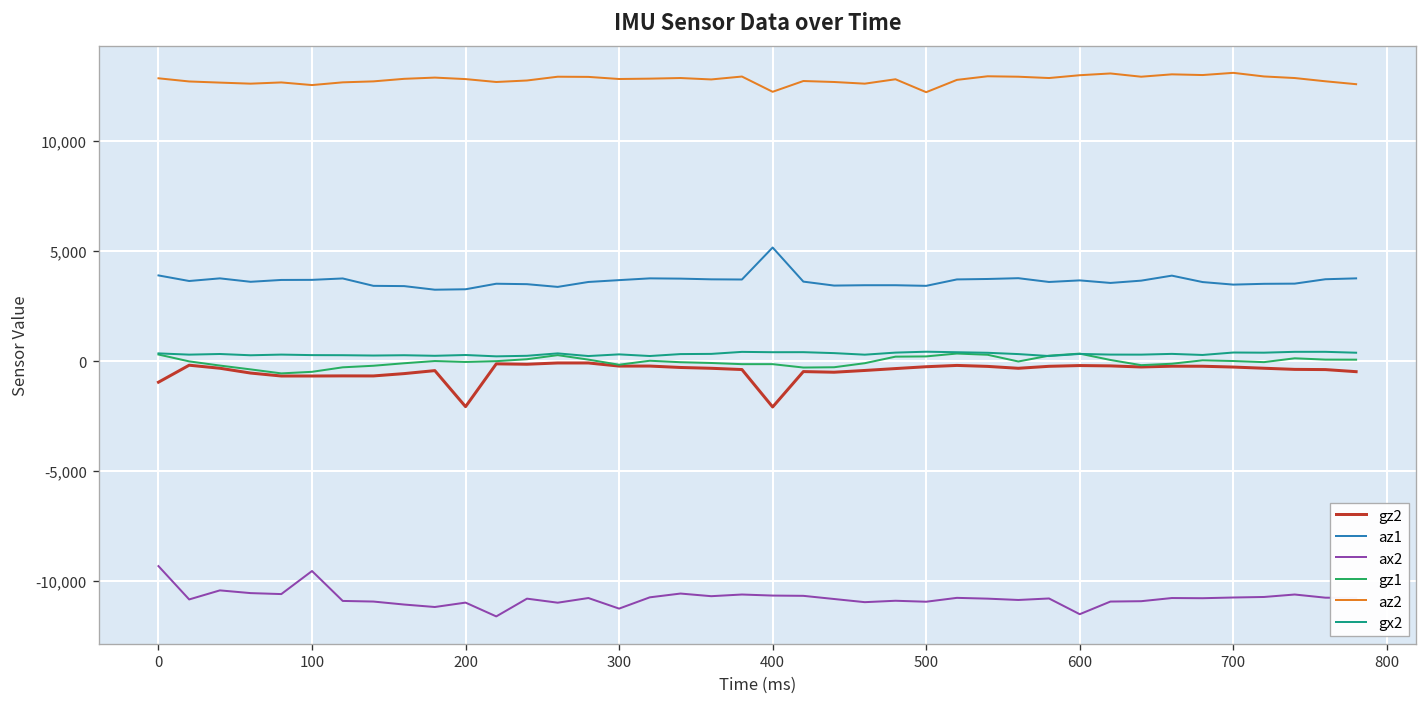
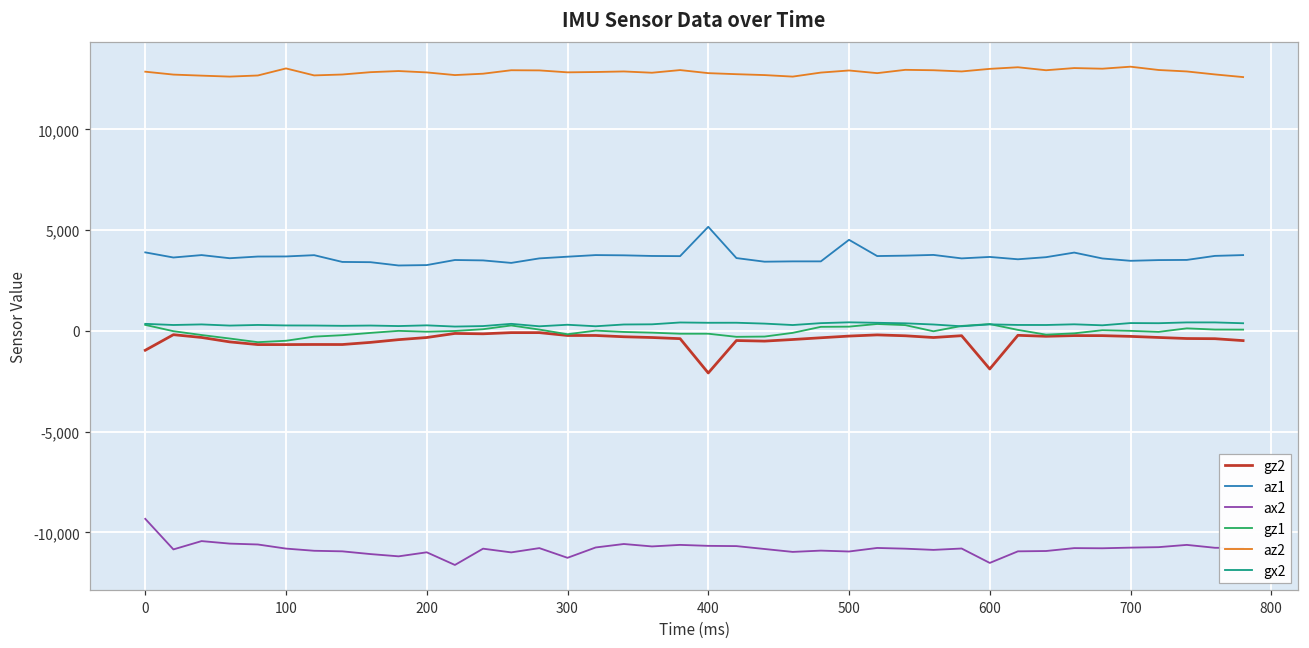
  {
    "gz2": {
      "0": "-1,000",
      "100": "-700",
-     "200": "-2,100",
+     "200": "-300",
      "400": "-2,100",
      "500": "-300",
-     "600": "-200",
+     "600": "-1,900",
      "700": "-300"
    },
    "az1": {
      "0": "3,900",
      "100": "3,700",
      "200": "3,300",
      "300": "3,700",
      "400": "5,200",
-     "500": "3,400",
+     "500": "4,500",
      "600": "3,700",
      "700": "3,500"
    },
    "ax2": {
      "0": "-9,300",
-     "100": "-9,500",
+     "100": "-10,800",
      "200": "-11,000",
      "300": "-11,300",
      "400": "-10,700",
      "500": "-10,900",
      "600": "-11,500",
      "700": "-10,800"
    },
    "az2": {
      "0": "12,900",
-     "100": "12,600",
+     "100": "13,000",
      "200": "12,800",
      "300": "12,800",
-     "400": "12,300",
-     "500": "12,200",
+     "400": "12,800",
+     "500": "12,900",
      "600": "13,000",
      "700": "13,100"
    }
  }
